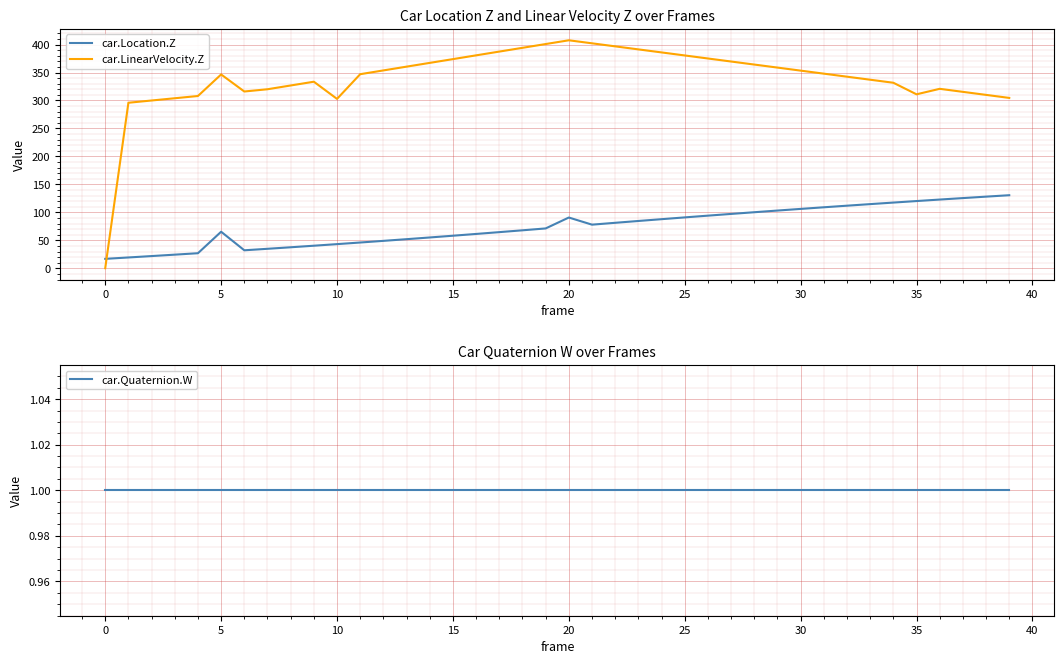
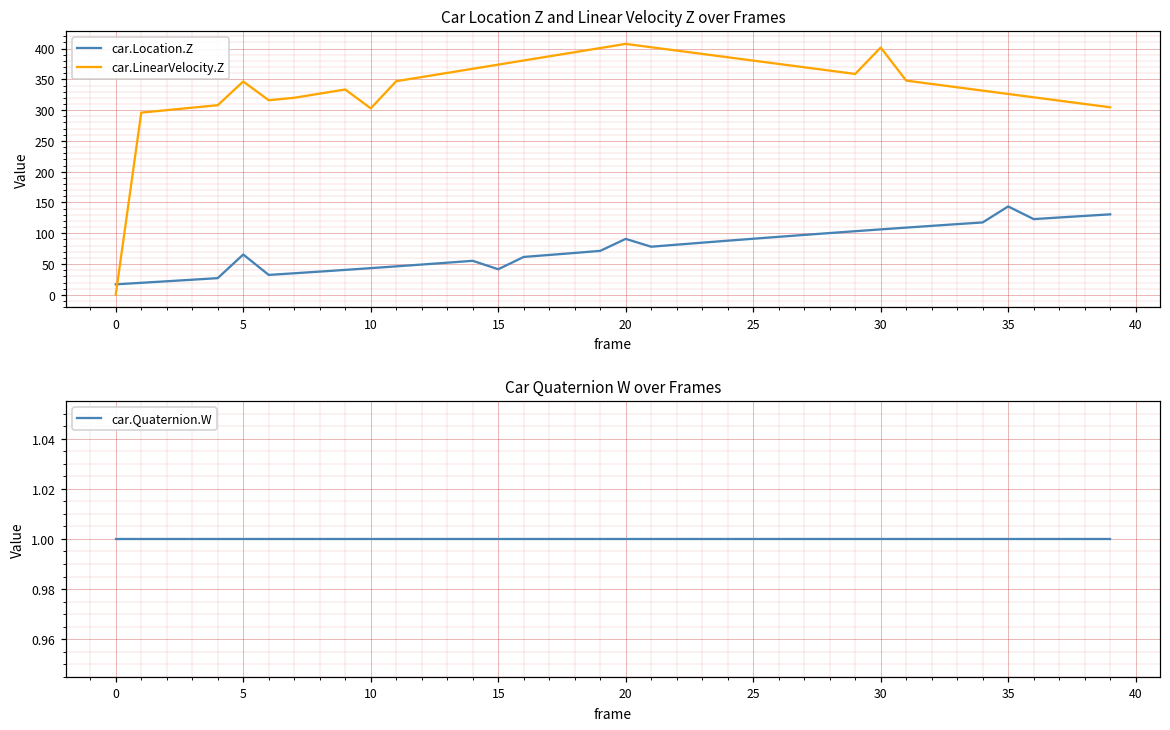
  {
    "Car Location Z and Linear Velocity Z over Frames": {
      "car.Location.Z": {
        "0": 20,
        "5": 70,
        "10": 40,
-       "15": 60,
+       "15": 40,
        "20": 90,
        "25": 90,
        "30": 110,
-       "35": 120
+       "35": 140
      },
      "car.LinearVelocity.Z": {
        "0": 0,
        "5": 350,
        "10": 300,
        "15": 370,
        "20": 410,
        "25": 380,
-       "30": 350,
-       "35": 310
+       "30": 400,
+       "35": 330
      }
    },
    "Car Quaternion W over Frames": {
      "0": 1.000,
      "5": 1.000,
      "10": 1.000,
      "15": 1.000,
      "20": 1.000,
      "25": 1.000,
      "30": 1.000,
      "35": 1.000
    }
  }
